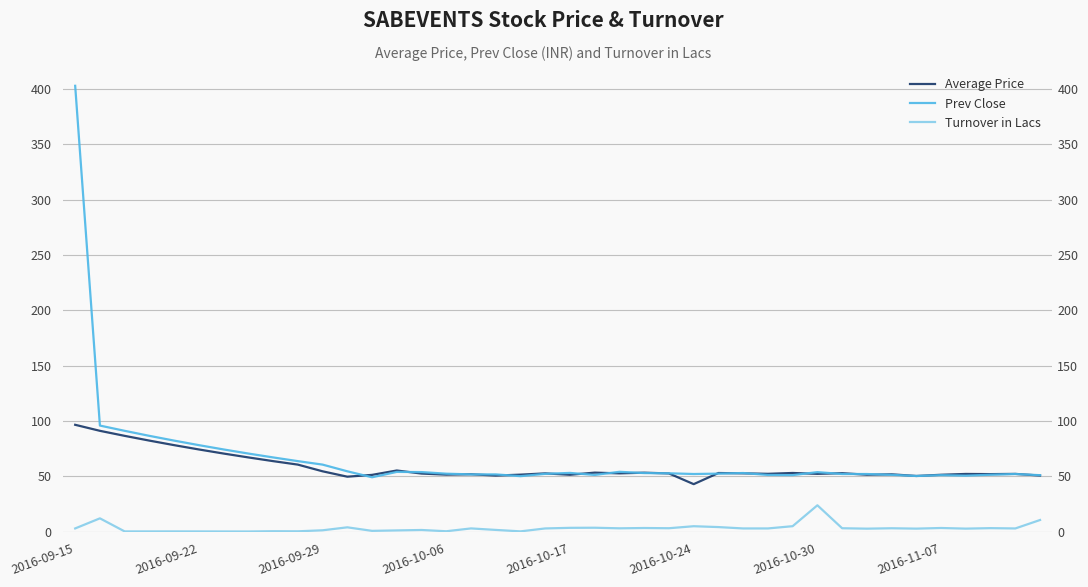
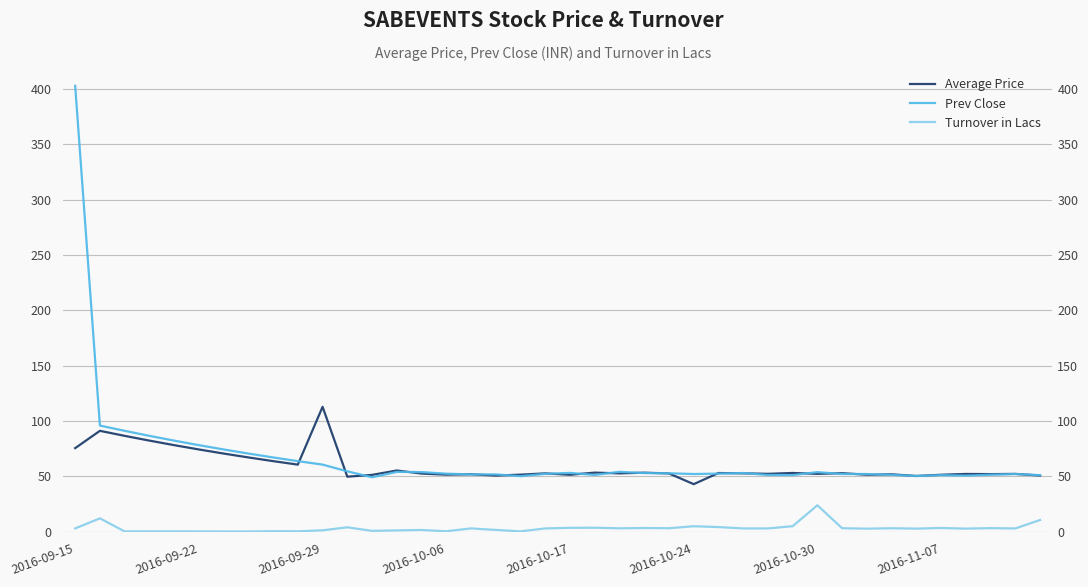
  {
    "Average Price": {
-     "2016-09-15": 97,
+     "2016-09-15": 75,
      "2016-09-22": 74,
-     "2016-09-29": 54,
+     "2016-09-29": 113,
      "2016-10-24": 43
    },
    "Prev Close": {
      "2016-09-15": 403,
      "2016-09-22": 78,
      "2016-09-29": 61,
      "2016-10-24": 52
    },
    "Turnover in Lacs": {
      "2016-09-15": 3,
      "2016-09-22": 0,
      "2016-09-29": 1,
      "2016-10-06": 0,
      "2016-10-17": 3,
      "2016-10-24": 5,
      "2016-10-30": 24,
      "2016-11-07": 3
    }
  }
